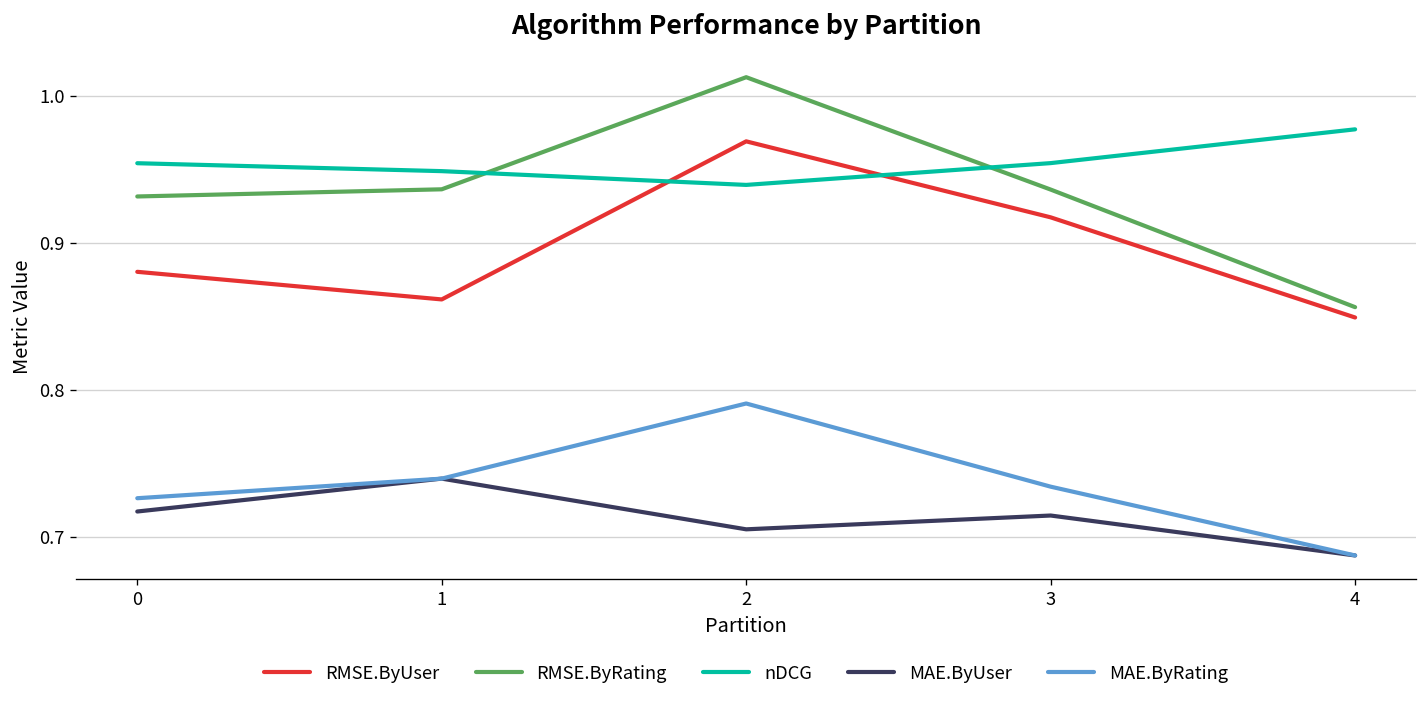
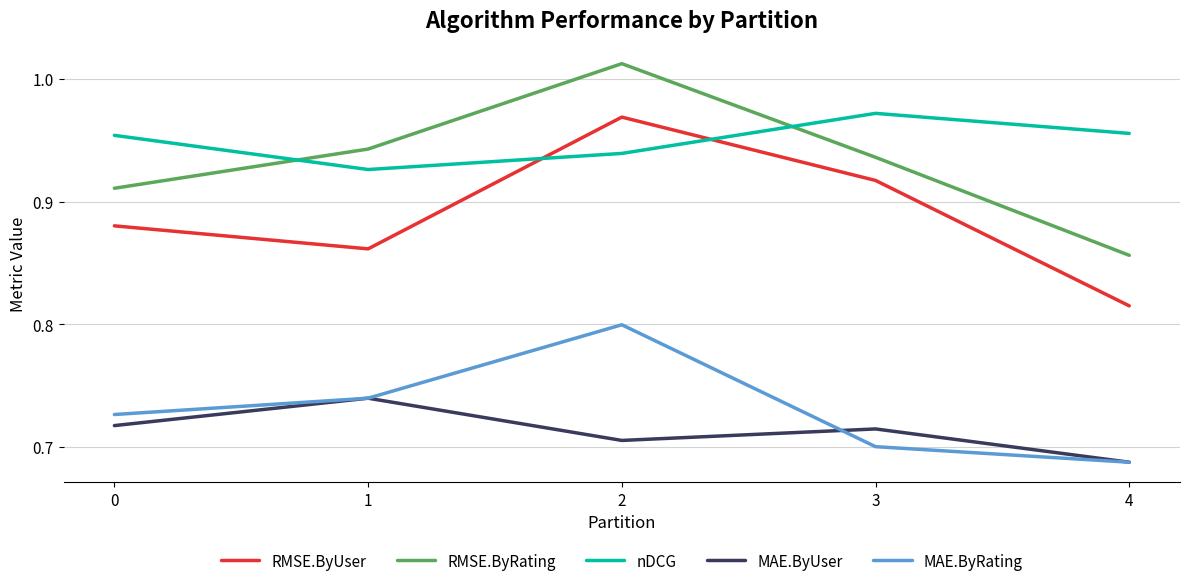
  {
    "RMSE.ByUser": {
      "0": 0.880,
      "1": 0.861,
      "2": 0.969,
      "3": 0.917,
-     "4": 0.849
+     "4": 0.815
    },
    "RMSE.ByRating": {
-     "0": 0.931,
-     "1": 0.936,
+     "0": 0.911,
+     "1": 0.943,
      "2": 1.012,
      "3": 0.936,
      "4": 0.856
    },
    "nDCG": {
      "0": 0.954,
-     "1": 0.949,
+     "1": 0.926,
      "2": 0.939,
-     "3": 0.954,
-     "4": 0.977
+     "3": 0.972,
+     "4": 0.956
    },
    "MAE.ByUser": {
      "0": 0.717,
      "2": 0.705,
      "3": 0.715
    },
    "MAE.ByRating": {
      "0": 0.726,
-     "2": 0.791,
-     "3": 0.734
+     "2": 0.799,
+     "3": 0.700
    }
  }
